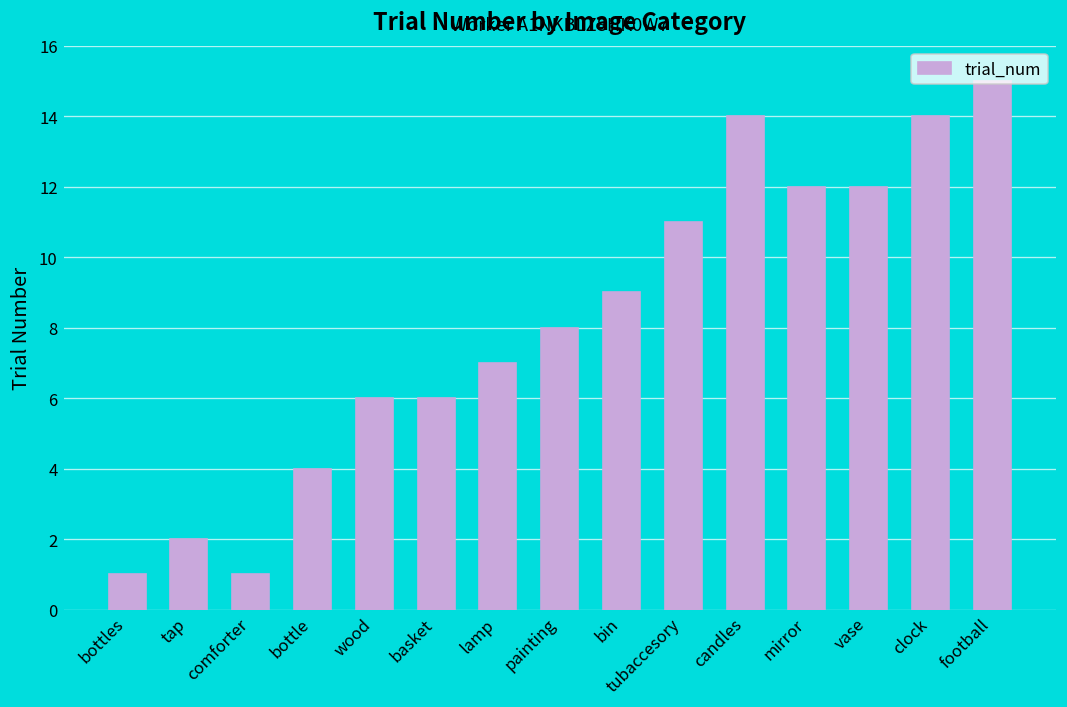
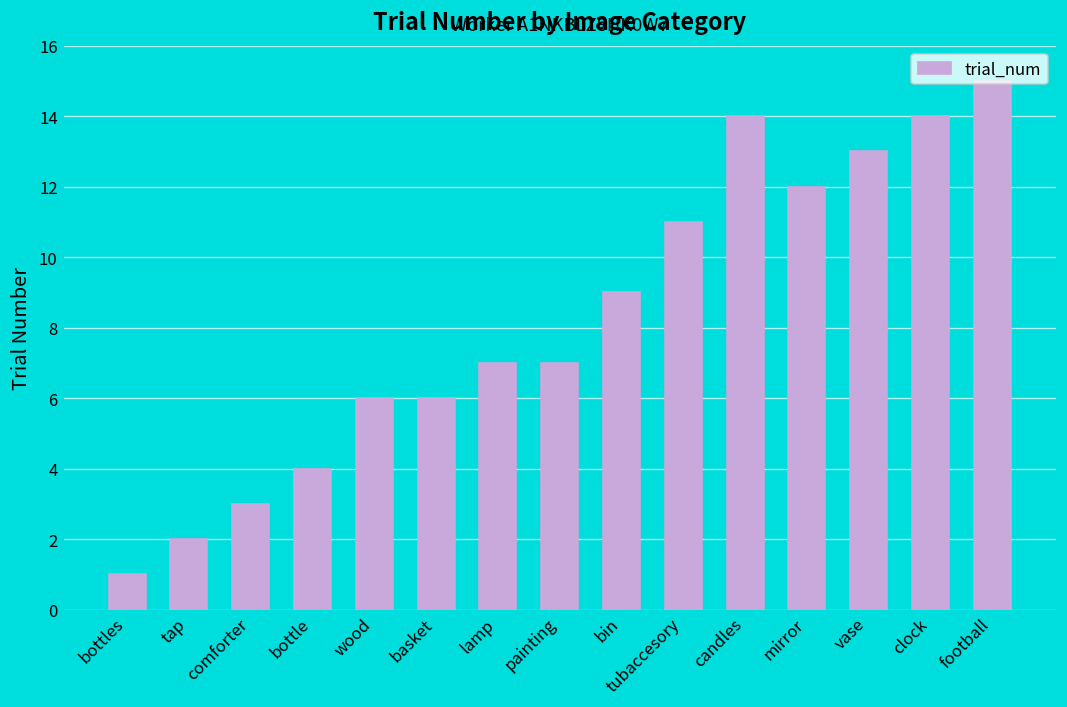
  {
    "bottles": 1,
    "tap": 2,
-   "comforter": 1,
+   "comforter": 3,
    "bottle": 4,
    "wood": 6,
    "basket": 6,
    "lamp": 7,
-   "painting": 8,
+   "painting": 7,
    "bin": 9,
    "tubaccesory": 11,
    "candles": 14,
    "mirror": 12,
-   "vase": 12,
+   "vase": 13,
    "clock": 14
  }
